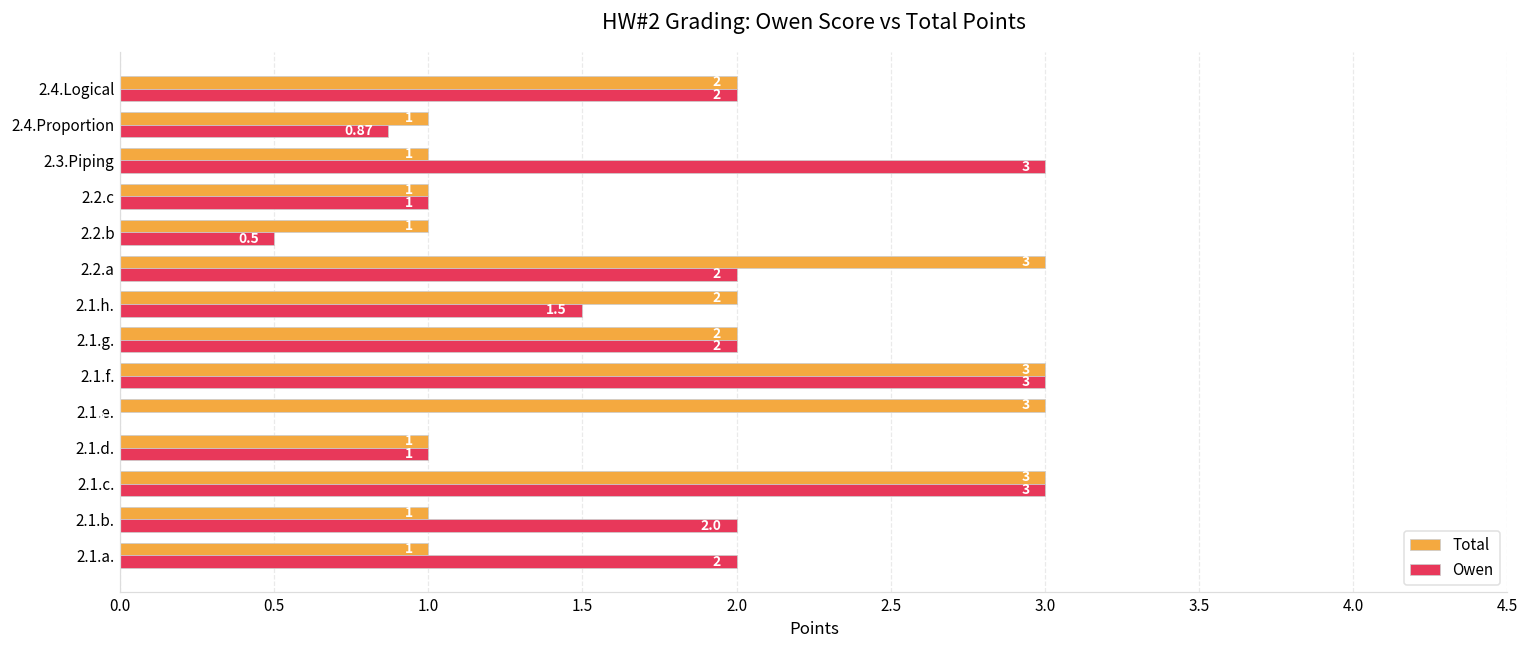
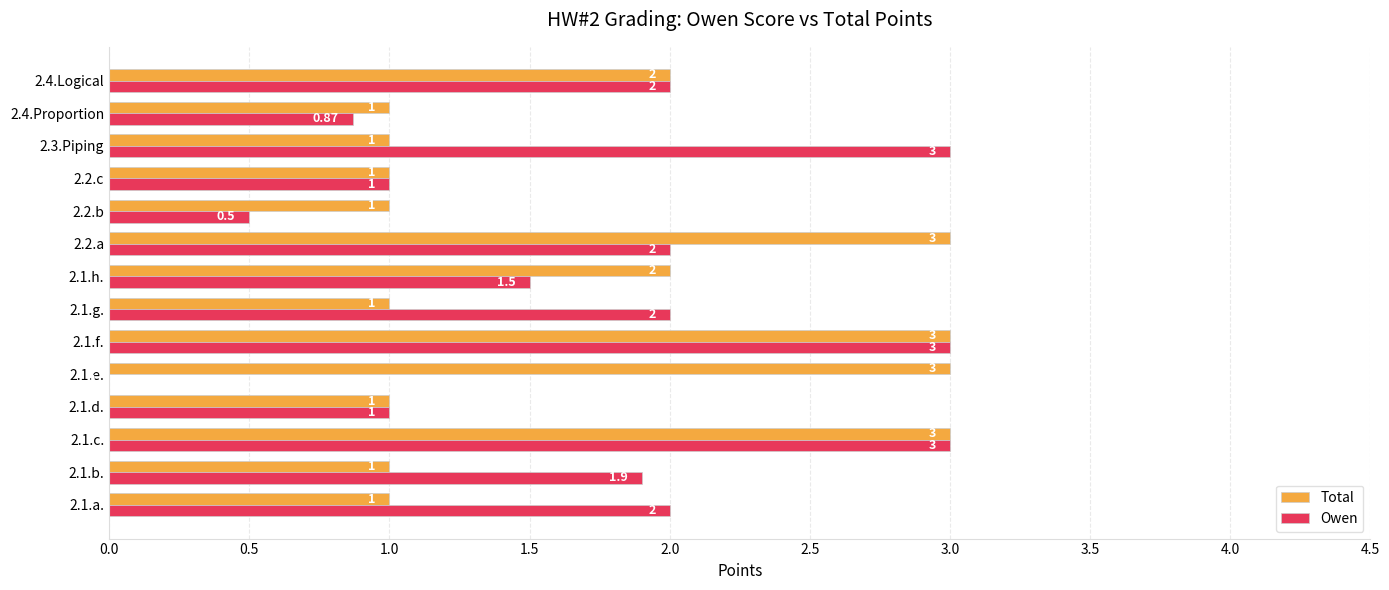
  {
    "Total": {
      "2.4.Logical": 2,
      "2.4.Proportion": 1,
      "2.3.Piping": 1,
      "2.2.c": 1,
      "2.2.b": 1,
      "2.2.a": 3,
      "2.1.h.": 2,
-     "2.1.g.": 2,
+     "2.1.g.": 1,
      "2.1.f.": 3,
      "2.1.e.": 3,
      "2.1.d.": 1,
      "2.1.c.": 3,
      "2.1.b.": 1,
      "2.1.a.": 1
    },
    "Owen": {
      "2.4.Logical": 2,
      "2.4.Proportion": 0.87,
      "2.3.Piping": 3,
      "2.2.c": 1,
      "2.2.b": 0.5,
      "2.2.a": 2,
      "2.1.h.": 1.5,
      "2.1.g.": 2,
      "2.1.f.": 3,
      "2.1.d.": 1,
      "2.1.c.": 3,
-     "2.1.b.": 2.0,
+     "2.1.b.": 1.9,
      "2.1.a.": 2
    }
  }
